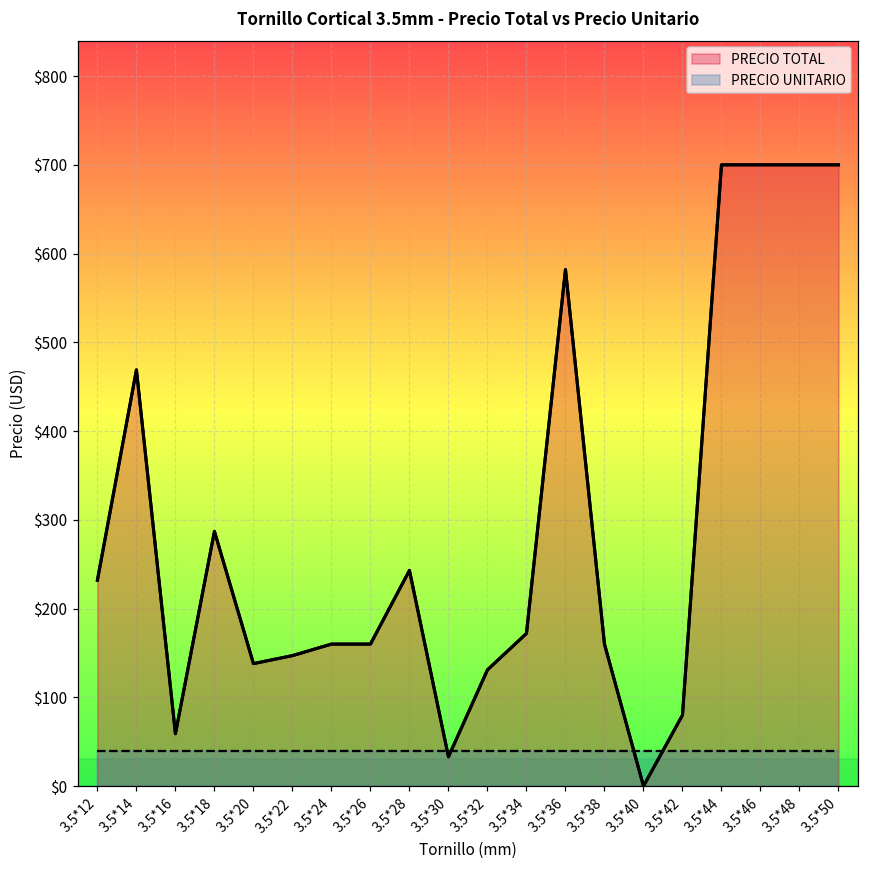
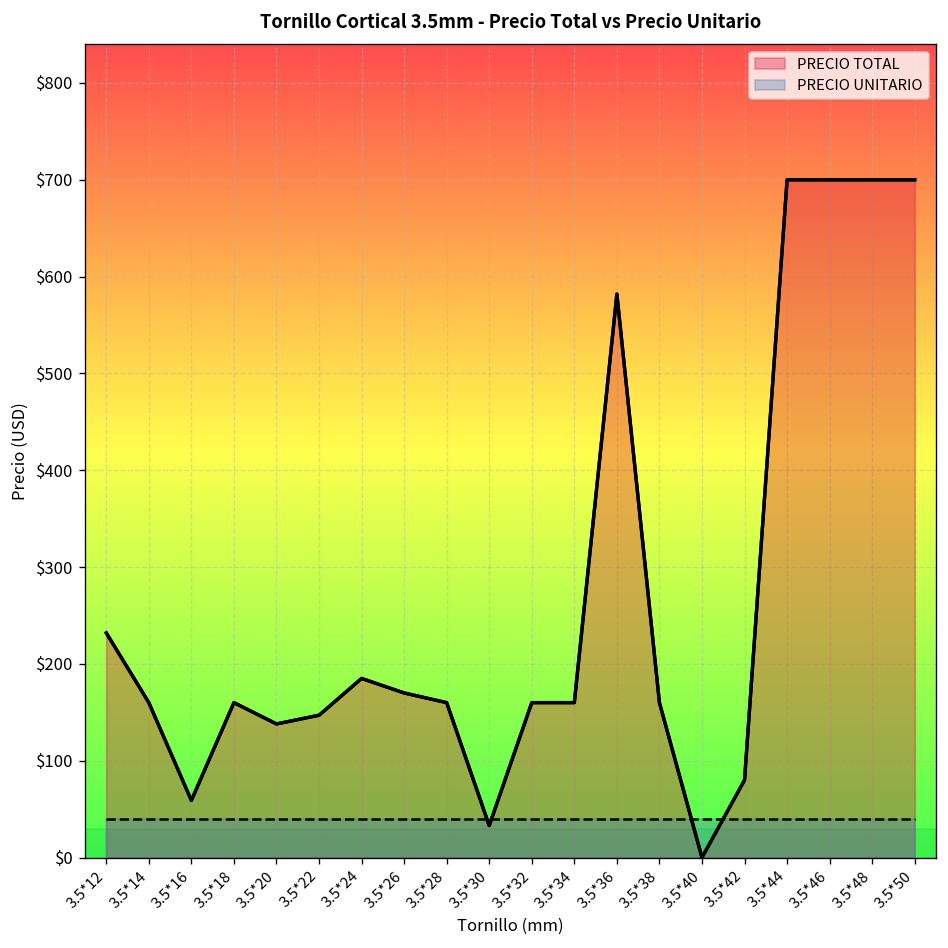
  {
    "PRECIO TOTAL": {
      "3.5*12": "$230",
-     "3.5*14": "$470",
+     "3.5*14": "$160",
      "3.5*16": "$60",
-     "3.5*18": "$290",
+     "3.5*18": "$160",
      "3.5*20": "$140",
      "3.5*22": "$150",
-     "3.5*24": "$160",
-     "3.5*26": "$160",
-     "3.5*28": "$240",
+     "3.5*24": "$190",
+     "3.5*26": "$170",
+     "3.5*28": "$160",
      "3.5*30": "$30",
-     "3.5*32": "$130",
-     "3.5*34": "$170",
+     "3.5*32": "$160",
+     "3.5*34": "$160",
      "3.5*36": "$580",
      "3.5*38": "$160",
      "3.5*40": "$0",
      "3.5*42": "$80",
      "3.5*44": "$700",
      "3.5*46": "$700",
      "3.5*48": "$700",
      "3.5*50": "$700"
    },
    "PRECIO UNITARIO": {
      "3.5*12": "$40",
      "3.5*14": "$40",
      "3.5*16": "$40",
      "3.5*18": "$40",
      "3.5*20": "$40",
      "3.5*22": "$40",
      "3.5*24": "$40",
      "3.5*26": "$40",
      "3.5*28": "$40",
      "3.5*30": "$40",
      "3.5*32": "$40",
      "3.5*34": "$40",
      "3.5*36": "$40",
      "3.5*38": "$40",
      "3.5*40": "$40",
      "3.5*42": "$40",
      "3.5*44": "$40",
      "3.5*46": "$40",
      "3.5*48": "$40",
      "3.5*50": "$40"
    }
  }
